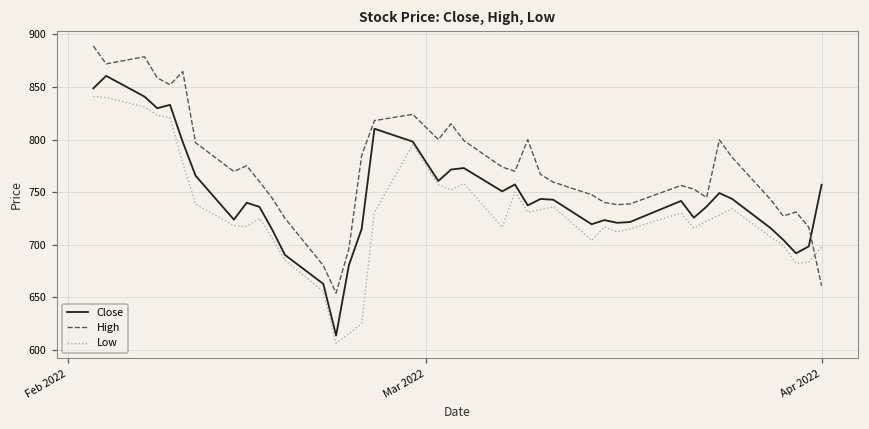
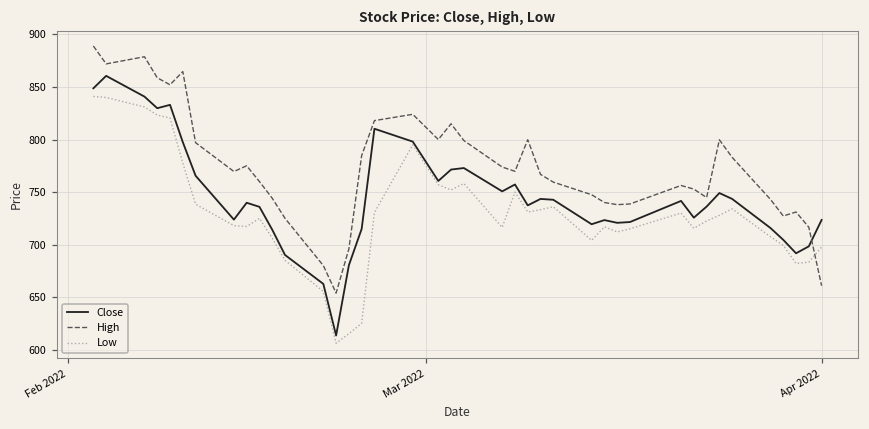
  {
    "Close": {
-     "Apr 2022": 760
+     "Apr 2022": 720
    },
    "High": {
      "Apr 2022": 660
    },
    "Low": {
      "Apr 2022": 700
    }
  }
